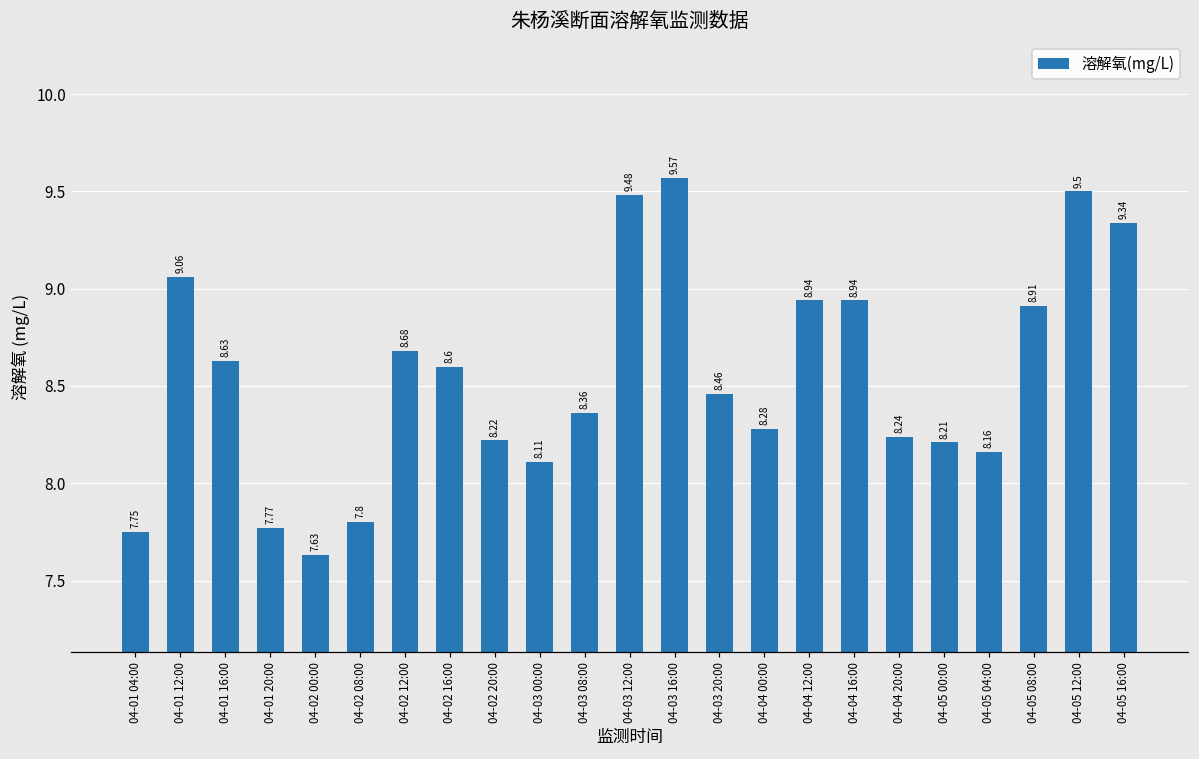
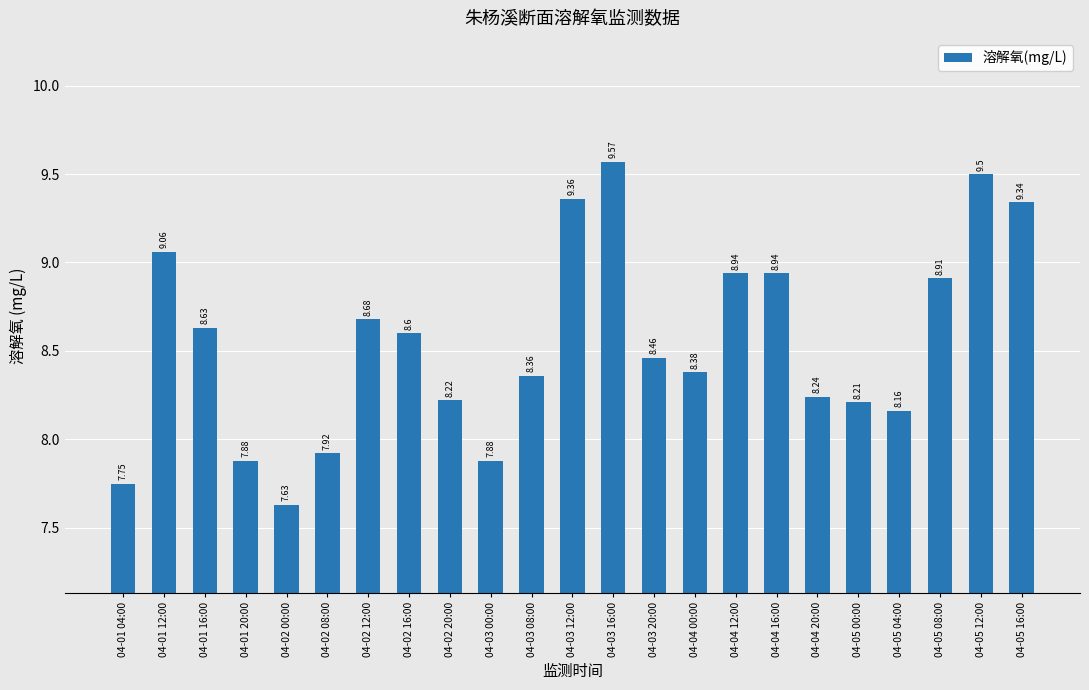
  {
    "04-01 04:00": 7.75,
    "04-01 12:00": 9.06,
    "04-01 16:00": 8.63,
-   "04-01 20:00": 7.77,
+   "04-01 20:00": 7.88,
    "04-02 00:00": 7.63,
-   "04-02 08:00": 7.8,
+   "04-02 08:00": 7.92,
    "04-02 12:00": 8.68,
    "04-02 16:00": 8.6,
    "04-02 20:00": 8.22,
-   "04-03 00:00": 8.11,
+   "04-03 00:00": 7.88,
    "04-03 08:00": 8.36,
-   "04-03 12:00": 9.48,
+   "04-03 12:00": 9.36,
    "04-03 16:00": 9.57,
    "04-03 20:00": 8.46,
-   "04-04 00:00": 8.28,
+   "04-04 00:00": 8.38,
    "04-04 12:00": 8.94,
    "04-04 16:00": 8.94,
    "04-04 20:00": 8.24,
    "04-05 00:00": 8.21,
    "04-05 04:00": 8.16,
    "04-05 08:00": 8.91,
    "04-05 12:00": 9.5,
    "04-05 16:00": 9.34
  }
